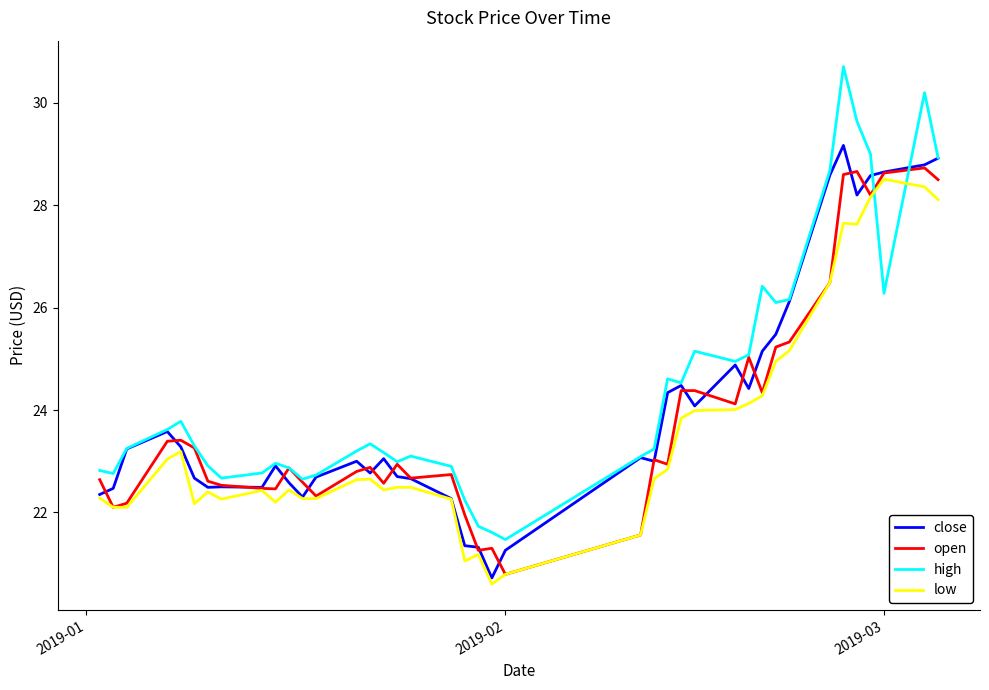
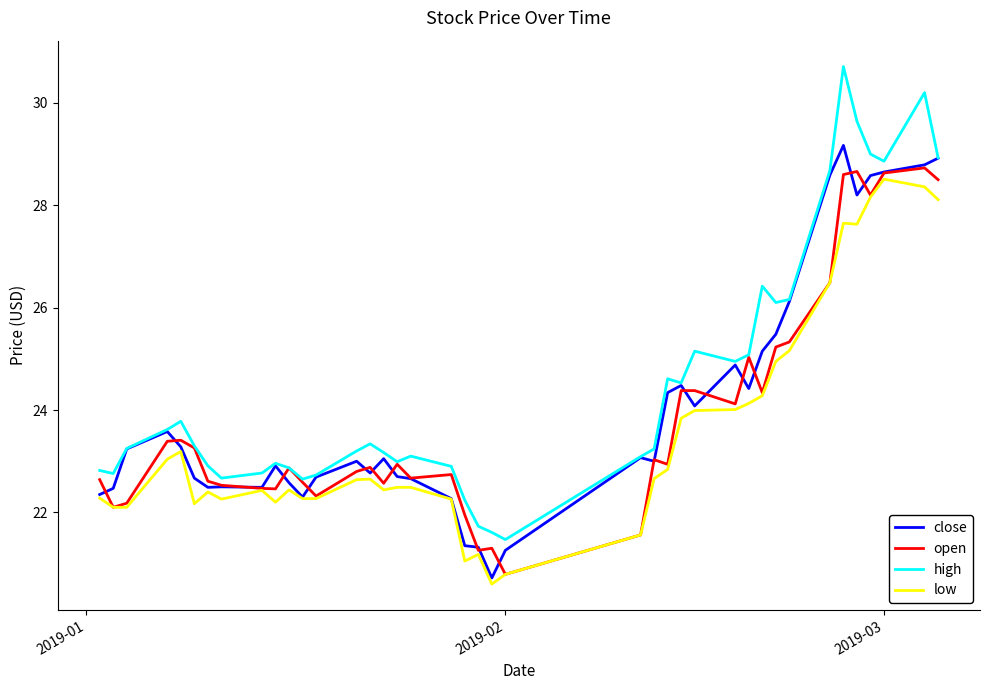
  {
    "close": {
      "2019-02": 21.3
    },
    "high": {
      "2019-02": 21.5,
-     "2019-03": 26.3
+     "2019-03": 28.9
    },
    "low": {
      "2019-03": 28.5
    }
  }
